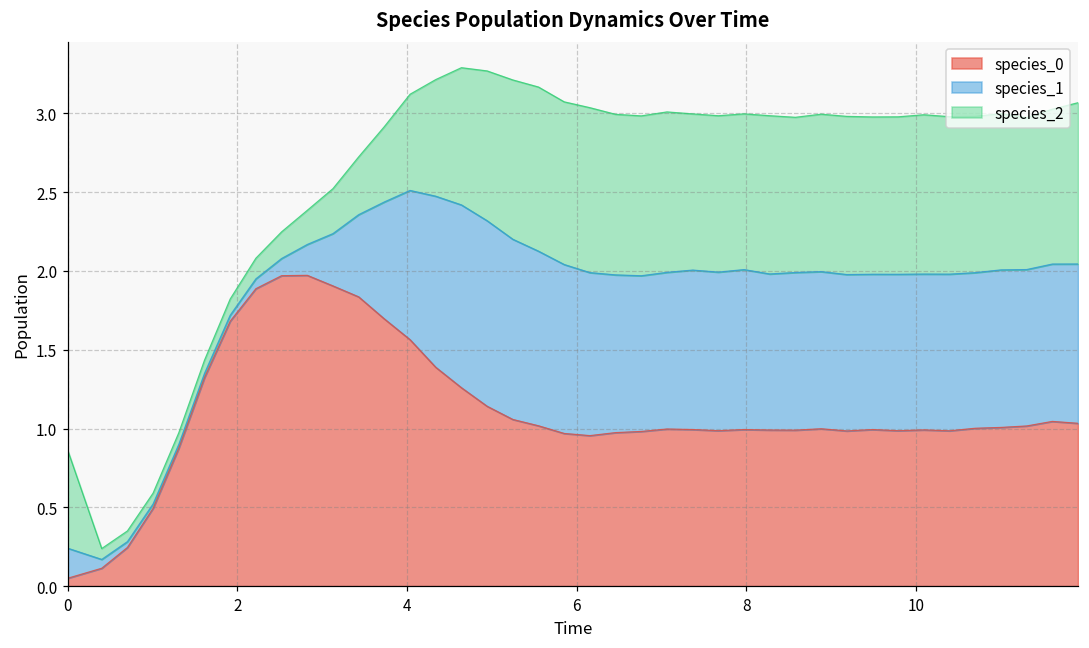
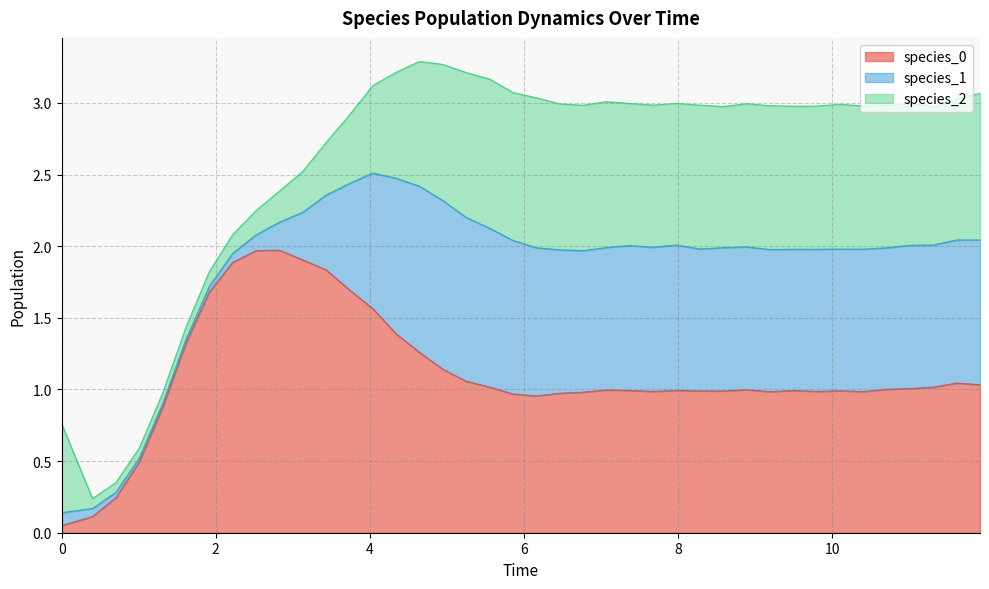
  {
    "species_0": {
      "0": 0.05
    },
    "species_1": {
-     "0": 0.19
+     "0": 0.09
    },
    "species_2": {
      "0": 0.62
    }
  }
